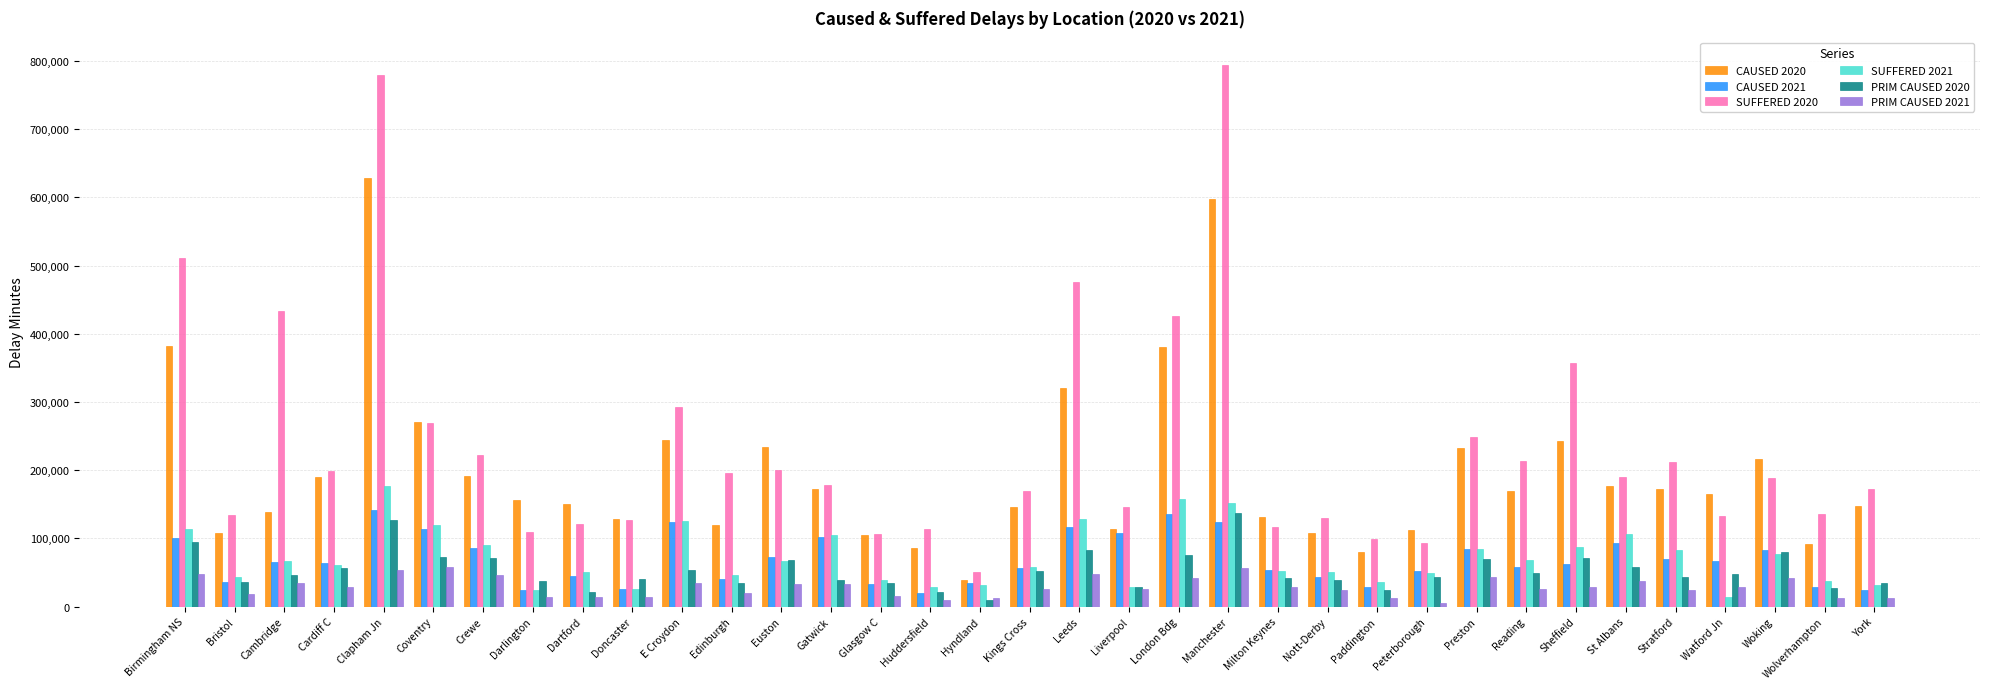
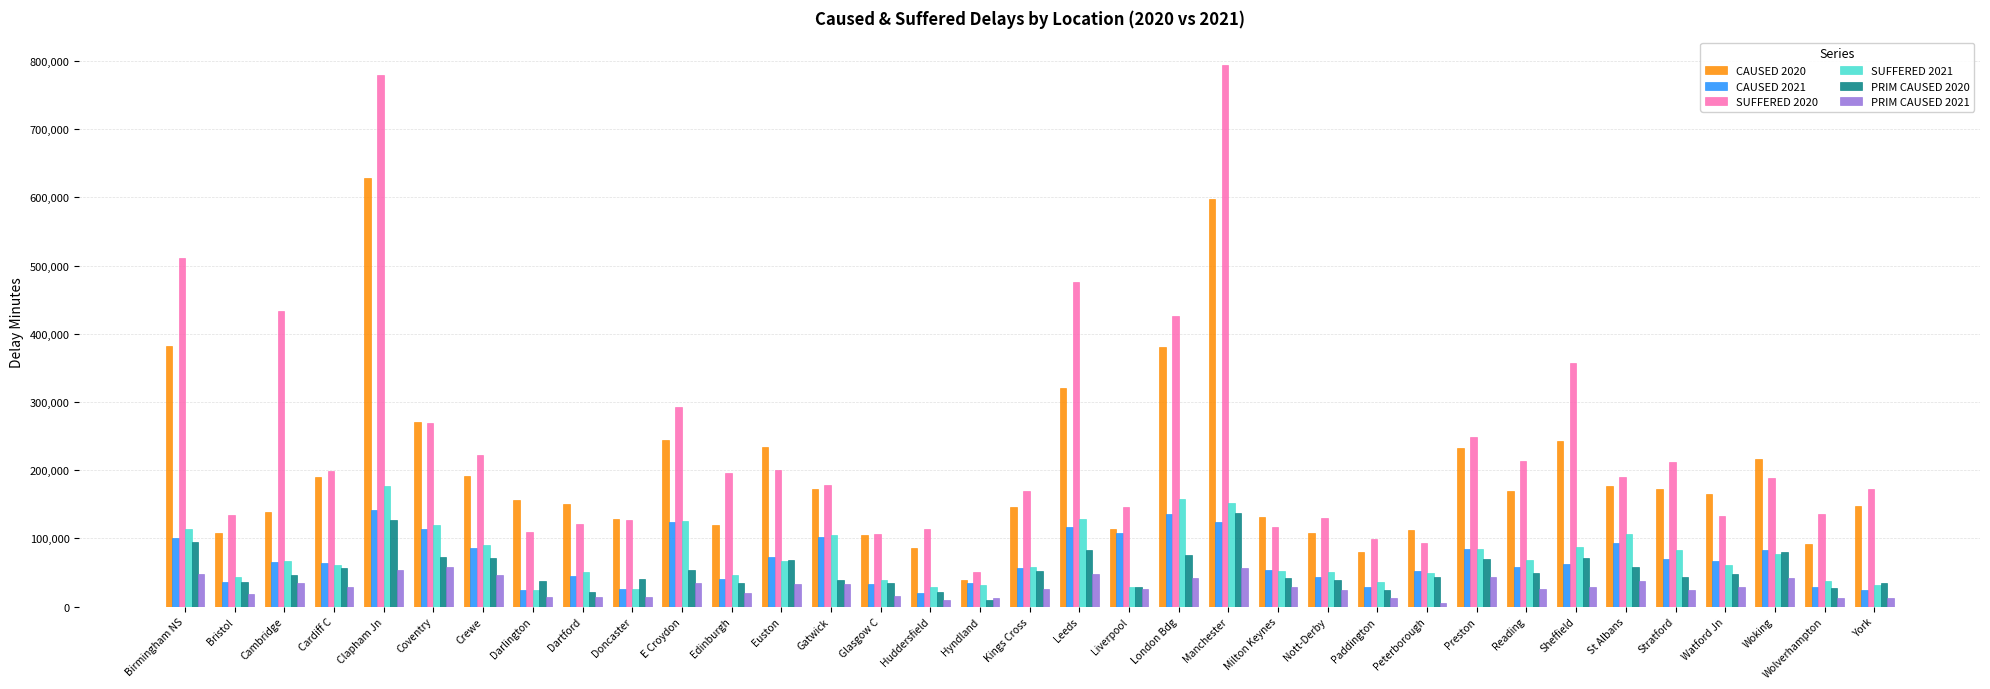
  {
    "SUFFERED 2021": {
      "Birmingham NS": "110,000",
      "Bristol": "40,000",
      "Cambridge": "70,000",
      "Cardiff C": "60,000",
      "Clapham Jn": "180,000",
      "Coventry": "120,000",
      "Crewe": "90,000",
      "Darlington": "20,000",
      "Dartford": "50,000",
      "Doncaster": "30,000",
      "E Croydon": "130,000",
      "Edinburgh": "50,000",
      "Euston": "70,000",
      "Gatwick": "100,000",
      "Glasgow C": "40,000",
      "Huddersfield": "30,000",
      "Hyndland": "30,000",
      "Kings Cross": "60,000",
      "Leeds": "130,000",
      "Liverpool": "30,000",
      "London Bdg": "160,000",
      "Manchester": "150,000",
      "Milton Keynes": "50,000",
      "Nott-Derby": "50,000",
      "Paddington": "40,000",
      "Peterborough": "50,000",
      "Preston": "80,000",
      "Reading": "70,000",
      "Sheffield": "90,000",
      "St Albans": "110,000",
      "Stratford": "80,000",
-     "Watford Jn": "10,000",
+     "Watford Jn": "60,000",
      "Woking": "80,000",
      "Wolverhampton": "40,000",
      "York": "30,000"
    }
  }
